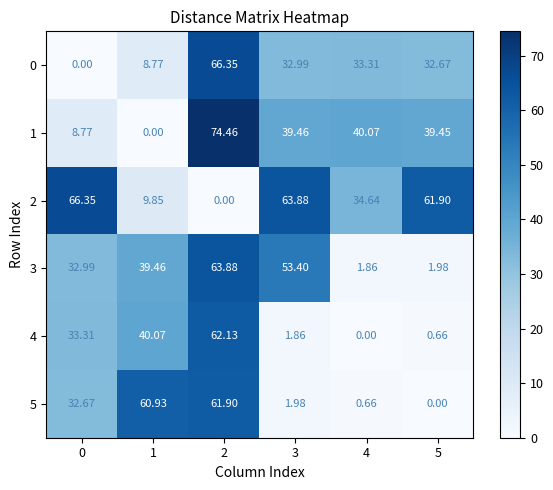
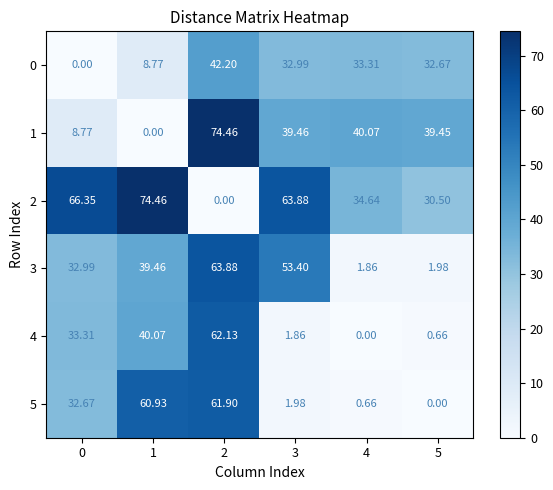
  {
    "0": {
      "0": 0.00,
      "1": 8.77,
-     "2": 66.35,
+     "2": 42.20,
      "3": 32.99,
      "4": 33.31,
      "5": 32.67
    },
    "1": {
      "0": 8.77,
      "1": 0.00,
      "2": 74.46,
      "3": 39.46,
      "4": 40.07,
      "5": 39.45
    },
    "2": {
      "0": 66.35,
-     "1": 9.85,
+     "1": 74.46,
      "2": 0.00,
      "3": 63.88,
      "4": 34.64,
-     "5": 61.90
+     "5": 30.50
    },
    "3": {
      "0": 32.99,
      "1": 39.46,
      "2": 63.88,
      "3": 53.40,
      "4": 1.86,
      "5": 1.98
    },
    "4": {
      "0": 33.31,
      "1": 40.07,
      "2": 62.13,
      "3": 1.86,
      "4": 0.00,
      "5": 0.66
    },
    "5": {
      "0": 32.67,
      "1": 60.93,
      "2": 61.90,
      "3": 1.98,
      "4": 0.66,
      "5": 0.00
    }
  }
